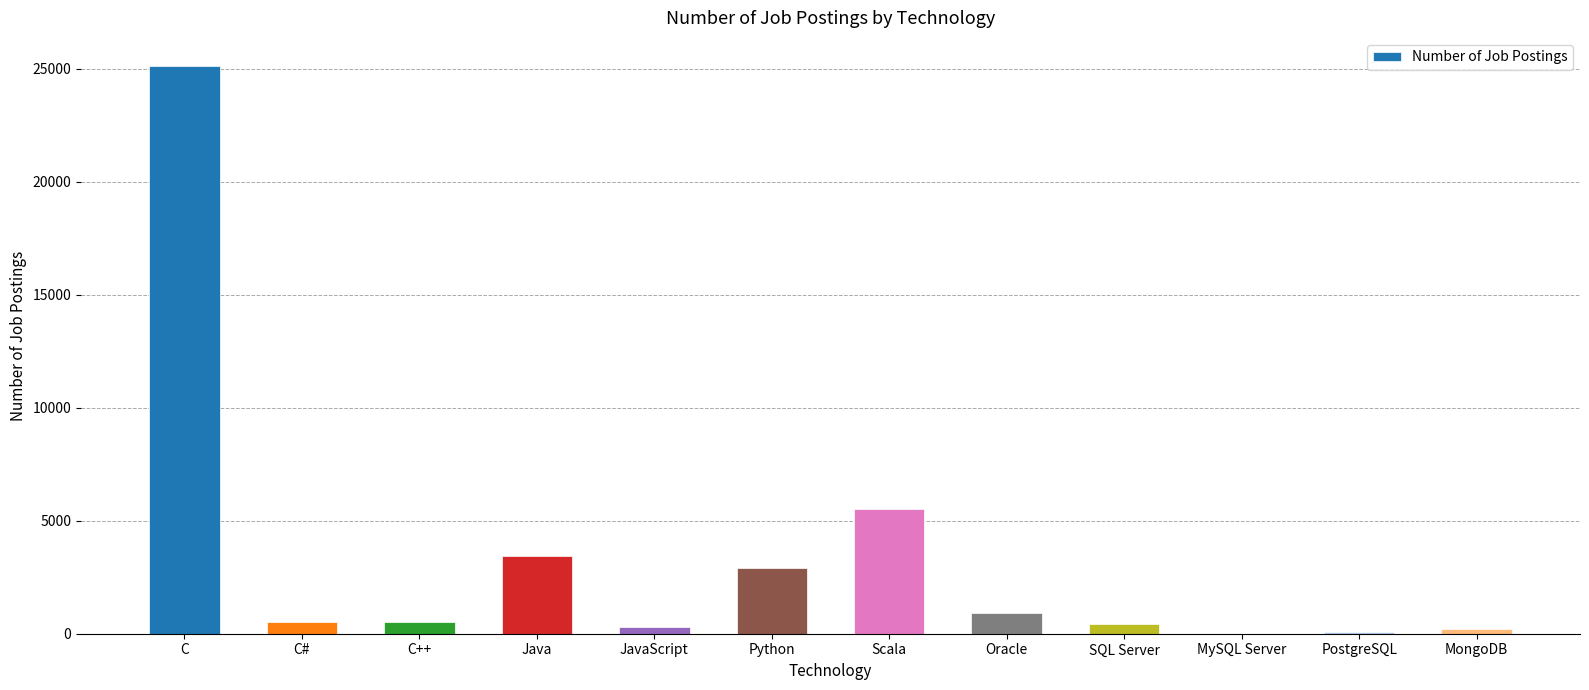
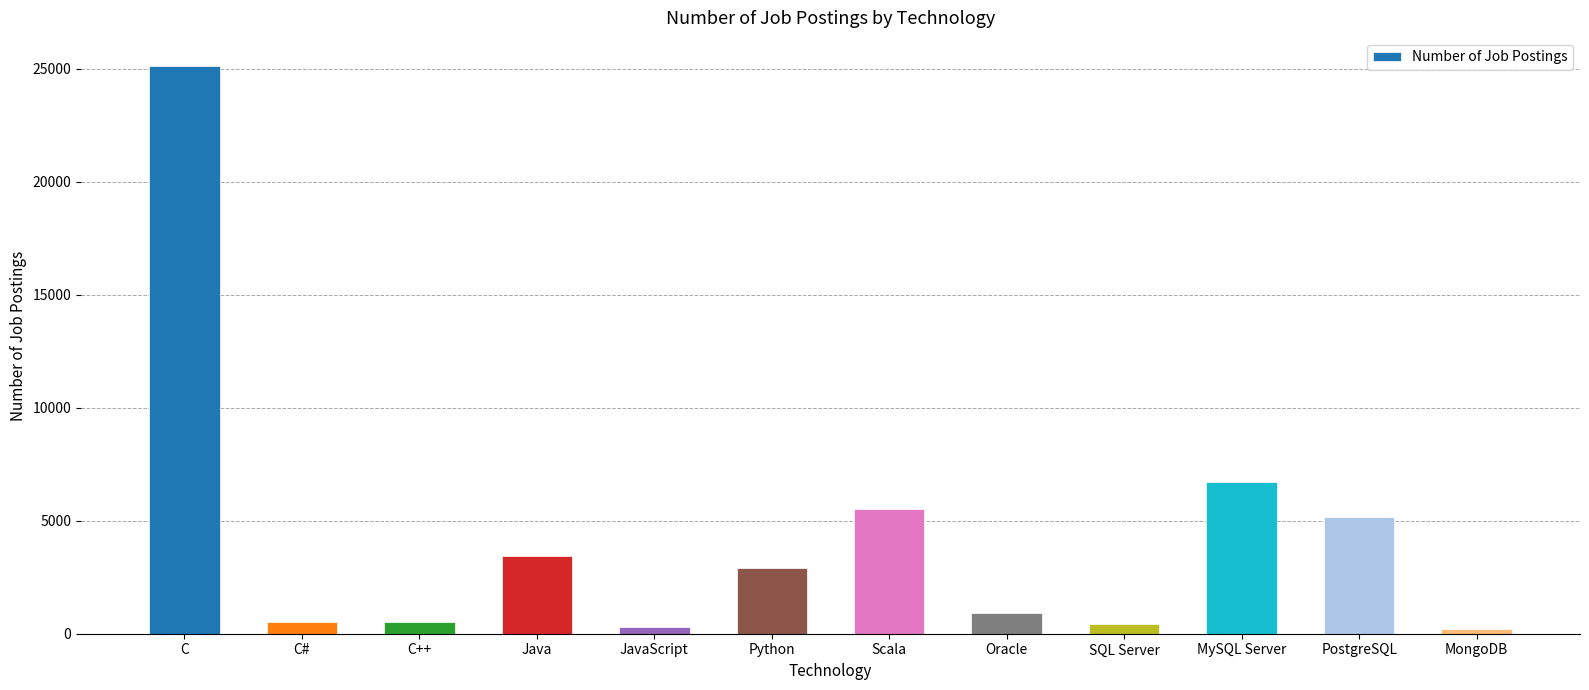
  {
    "C": 25100,
    "C#": 500,
    "C++": 500,
    "Java": 3400,
    "JavaScript": 300,
    "Python": 2900,
    "Scala": 5500,
    "Oracle": 900,
    "SQL Server": 400,
-   "MySQL Server": 0,
-   "PostgreSQL": 100,
+   "MySQL Server": 6700,
+   "PostgreSQL": 5100,
    "MongoDB": 200
  }
